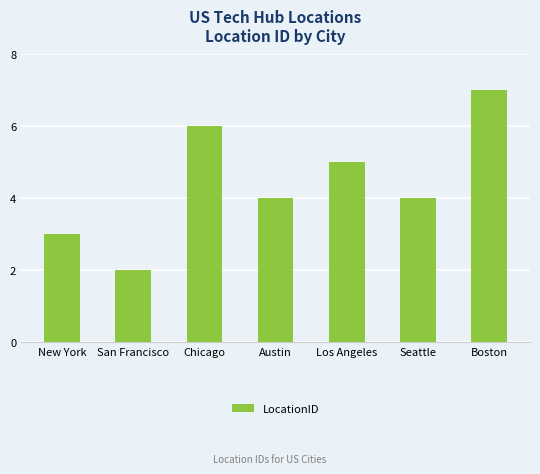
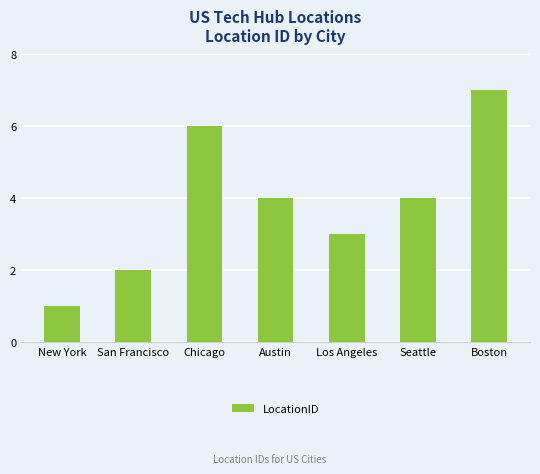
  {
-   "New York": 3,
+   "New York": 1,
    "San Francisco": 2,
    "Chicago": 6,
    "Austin": 4,
-   "Los Angeles": 5,
+   "Los Angeles": 3,
    "Seattle": 4,
    "Boston": 7
  }
